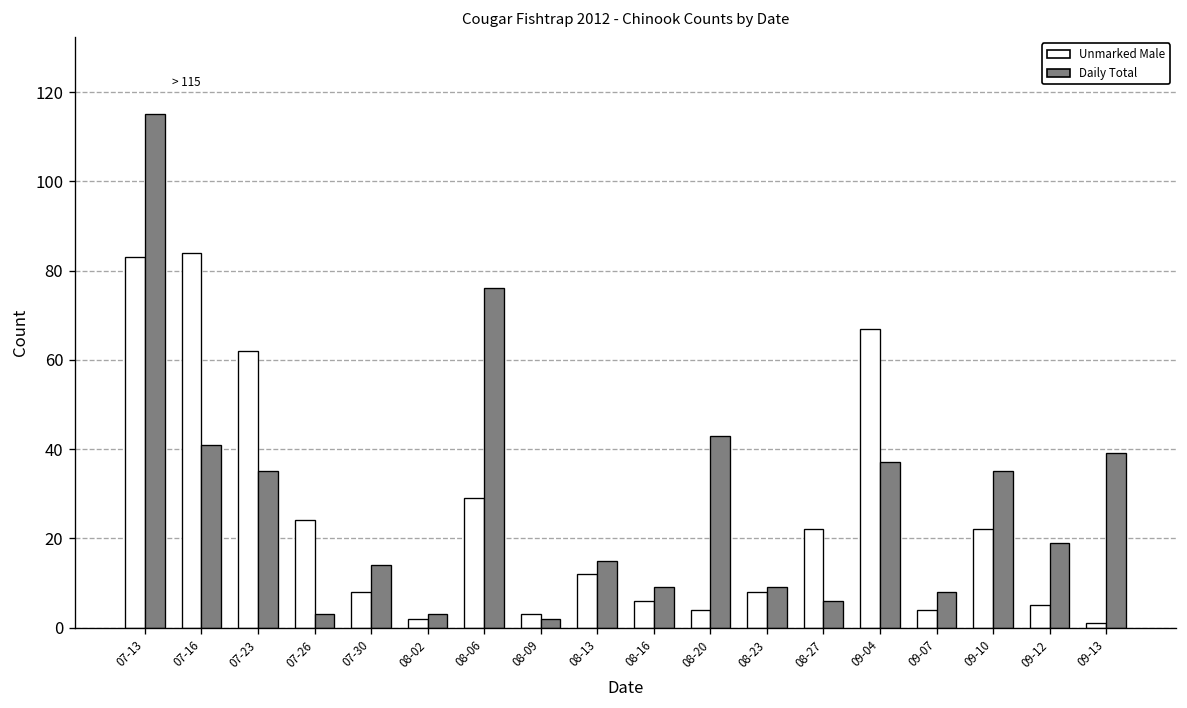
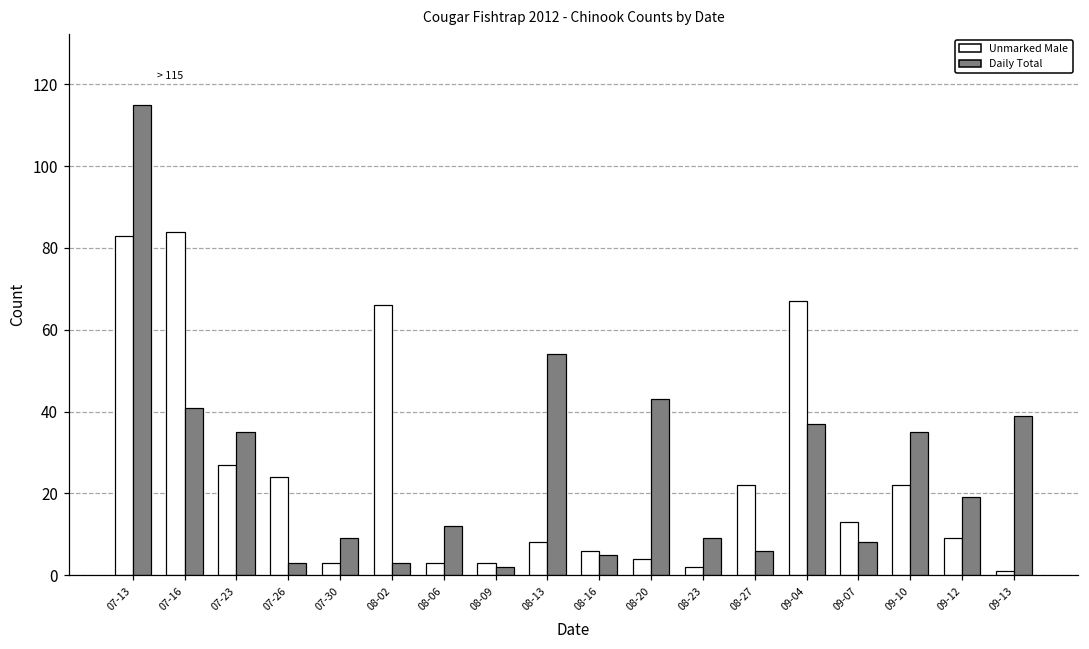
  {
    "Unmarked Male": {
      "07-13": 83,
      "07-16": 84,
-     "07-23": 62,
+     "07-23": 27,
      "07-26": 24,
-     "07-30": 8,
-     "08-02": 2,
-     "08-06": 29,
+     "07-30": 3,
+     "08-02": 66,
+     "08-06": 3,
      "08-09": 3,
-     "08-13": 12,
+     "08-13": 8,
      "08-16": 6,
      "08-20": 4,
-     "08-23": 8,
+     "08-23": 2,
      "08-27": 22,
      "09-04": 67,
-     "09-07": 4,
+     "09-07": 13,
      "09-10": 22,
-     "09-12": 5,
+     "09-12": 9,
      "09-13": 1
    },
    "Daily Total": {
      "07-16": 41,
      "07-23": 35,
      "07-26": 3,
-     "07-30": 14,
+     "07-30": 9,
      "08-02": 3,
-     "08-06": 76,
+     "08-06": 12,
      "08-09": 2,
-     "08-13": 15,
-     "08-16": 9,
+     "08-13": 54,
+     "08-16": 5,
      "08-20": 43,
      "08-23": 9,
      "08-27": 6,
      "09-04": 37,
      "09-07": 8,
      "09-10": 35,
      "09-12": 19,
      "09-13": 39
    }
  }
